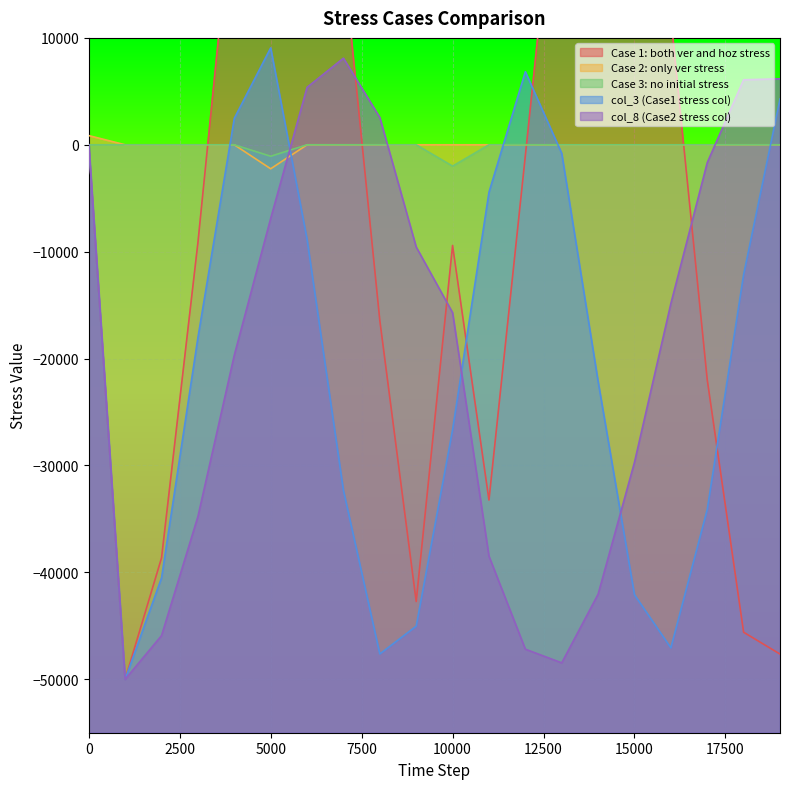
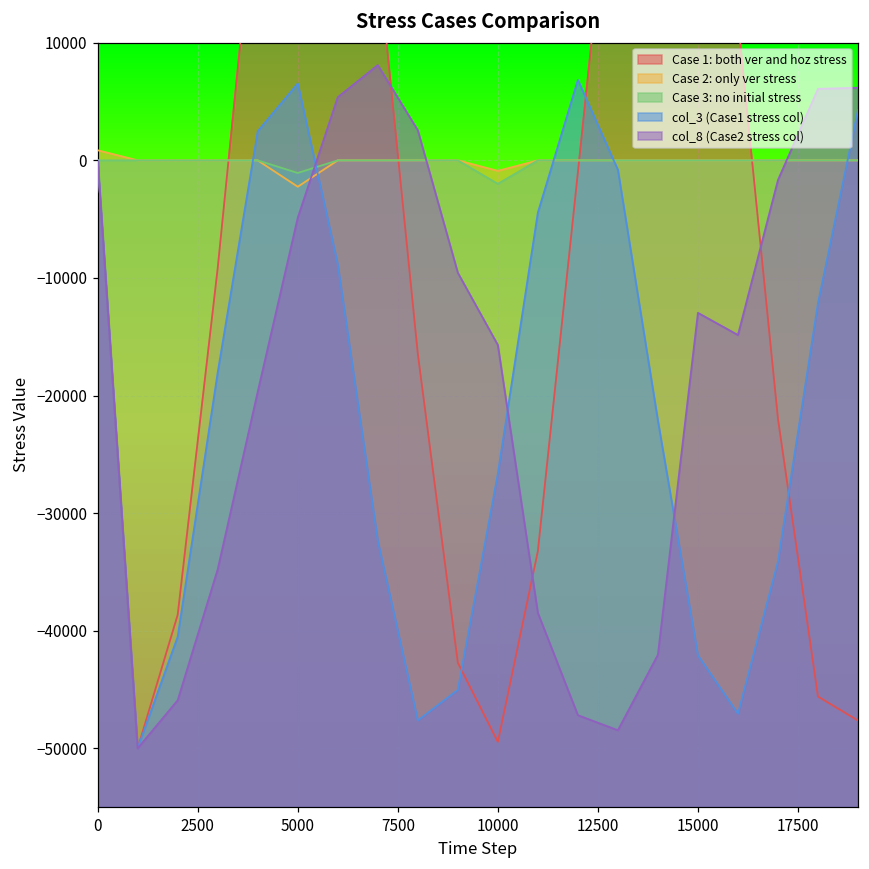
  {
    "Case 1: both ver and hoz stress": {
-     "10000": -9400
+     "10000": -49500
    },
    "Case 2: only ver stress": {
      "0": 900,
      "5000": -2200,
-     "10000": 0
+     "10000": -900
    },
    "Case 3: no initial stress": {
      "5000": -1100,
      "10000": -2000
    },
    "col_3 (Case1 stress col)": {
-     "5000": 9100,
+     "5000": 6500,
      "10000": -26700,
      "15000": -42100
    },
    "col_8 (Case2 stress col)": {
-     "5000": -6900,
+     "5000": -4900,
      "10000": -15700,
-     "15000": -29700
+     "15000": -13000
    }
  }
